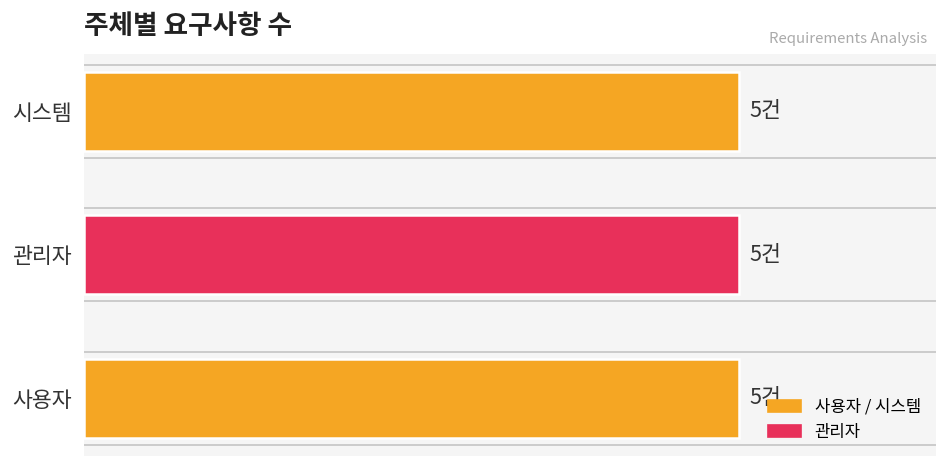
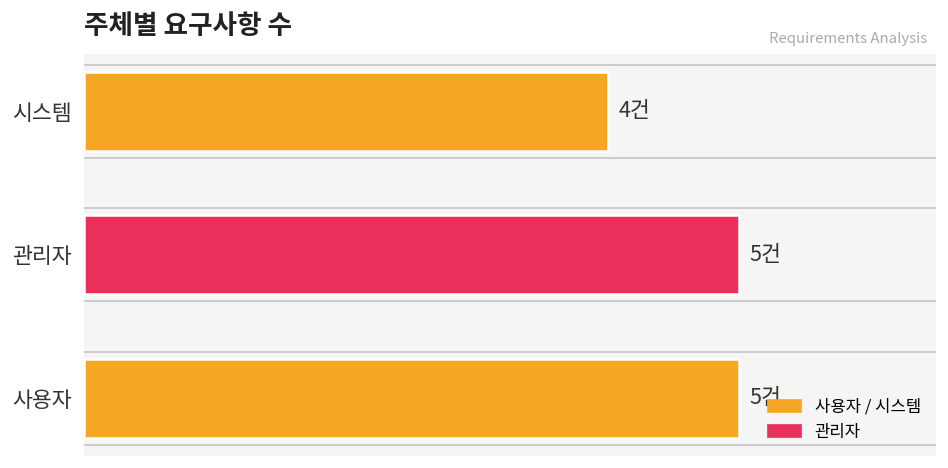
  {
-   "시스템": "5건",
+   "시스템": "4건",
    "관리자": "5건",
    "사용자": "5건"
  }
